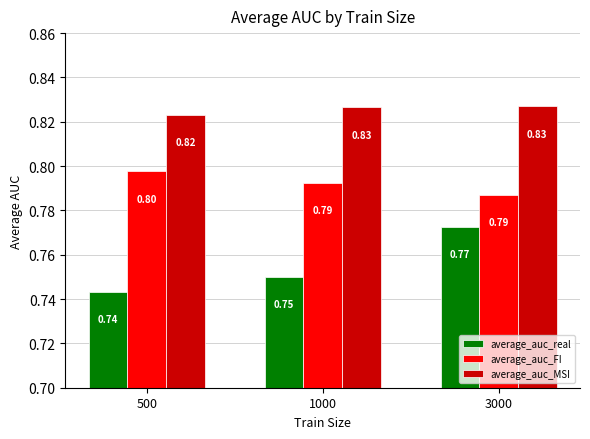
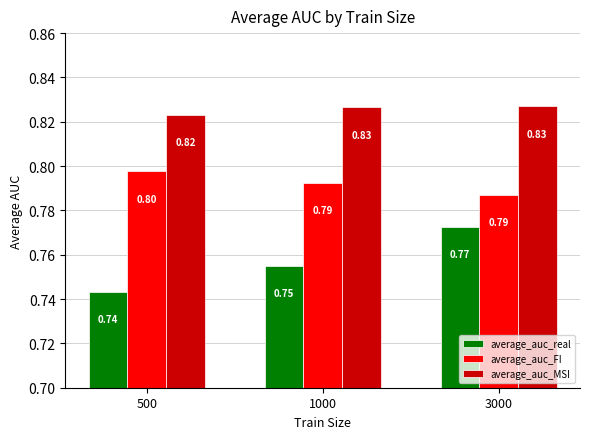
  {
    "average_auc_real": {
-     "1000": 0.750
+     "1000": 0.755
    }
  }
